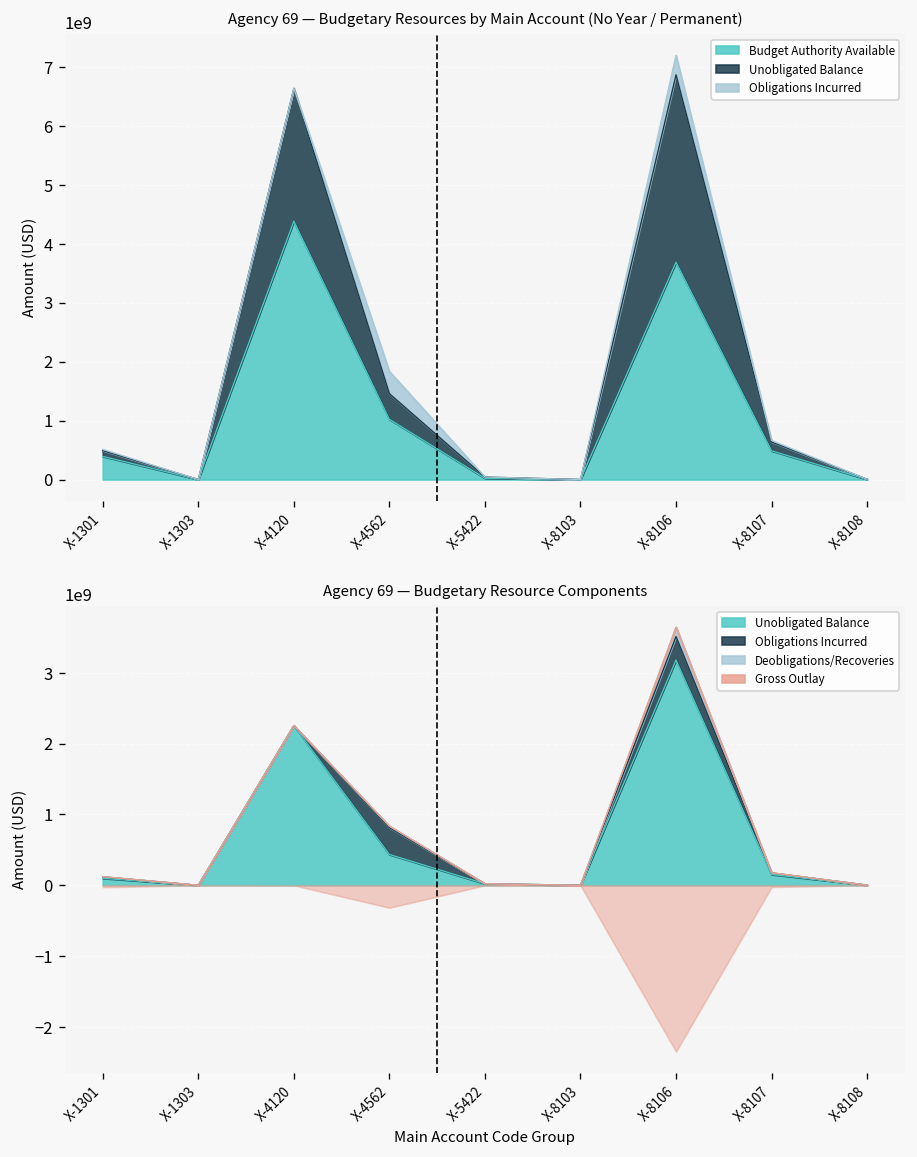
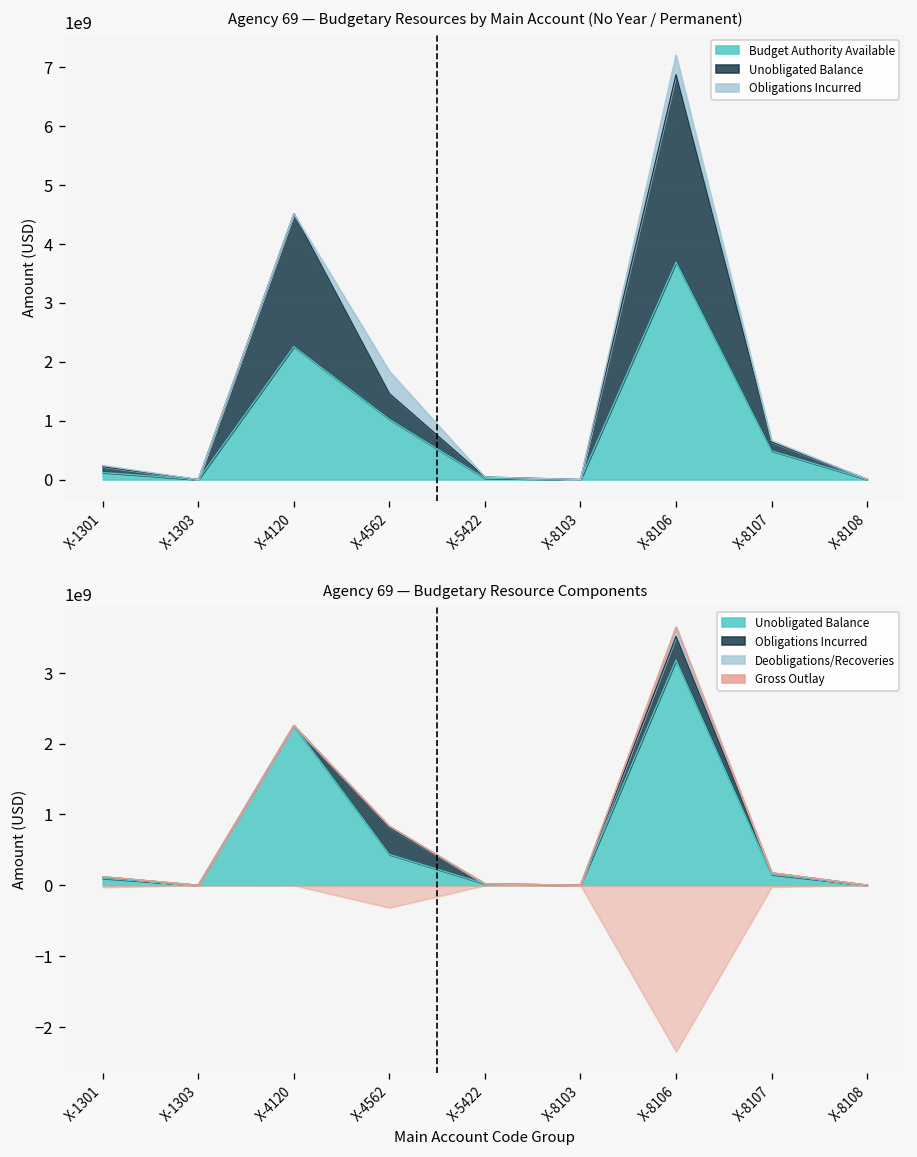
  {
    "Agency 69 — Budgetary Resources by Main Account (No Year / Permanent)": {
      "Budget Authority Available": {
-       "X-1301": 400000000,
-       "X-4120": 4400000000,
+       "X-1301": 100000000,
+       "X-4120": 2300000000,
        "X-4562": 1000000000,
        "X-8106": 3700000000,
        "X-8107": 500000000
      }
    },
    "Agency 69 — Budgetary Resource Components": {
      "Unobligated Balance": {
        "X-4562": 400000000,
        "X-8106": 3200000000
      }
    }
  }
